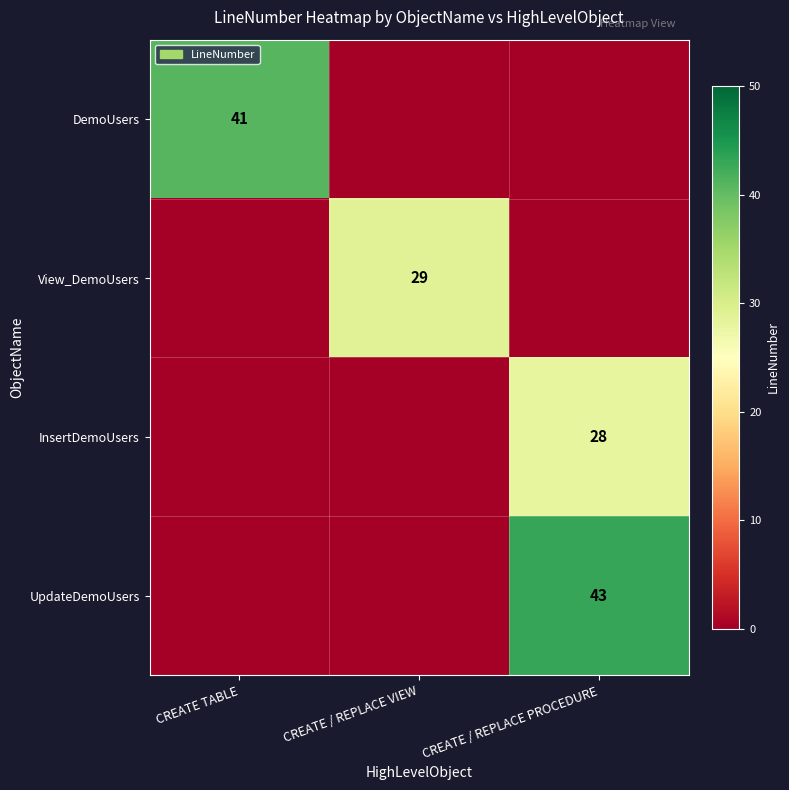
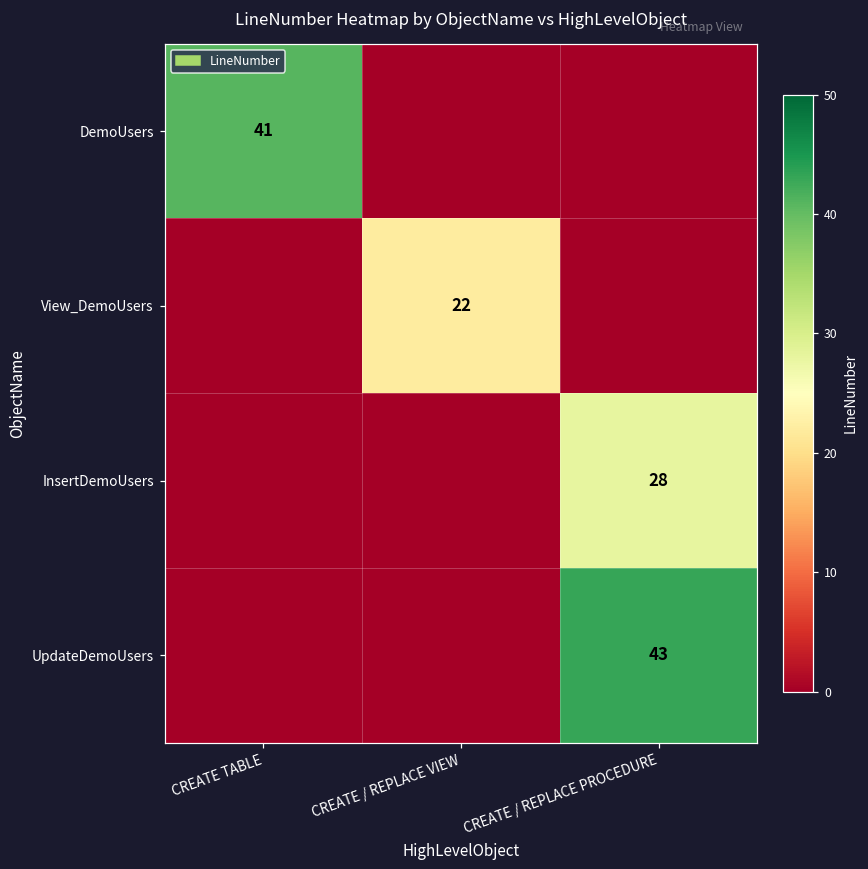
  {
    "DemoUsers": {
      "CREATE TABLE": 41
    },
    "View_DemoUsers": {
-     "CREATE / REPLACE VIEW": 29
+     "CREATE / REPLACE VIEW": 22
    },
    "InsertDemoUsers": {
      "CREATE / REPLACE PROCEDURE": 28
    },
    "UpdateDemoUsers": {
      "CREATE / REPLACE PROCEDURE": 43
    }
  }
